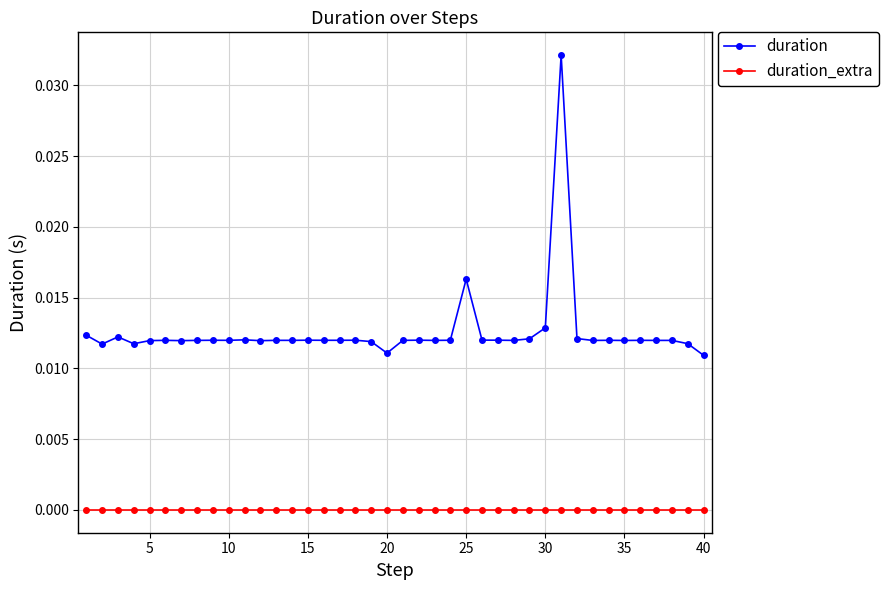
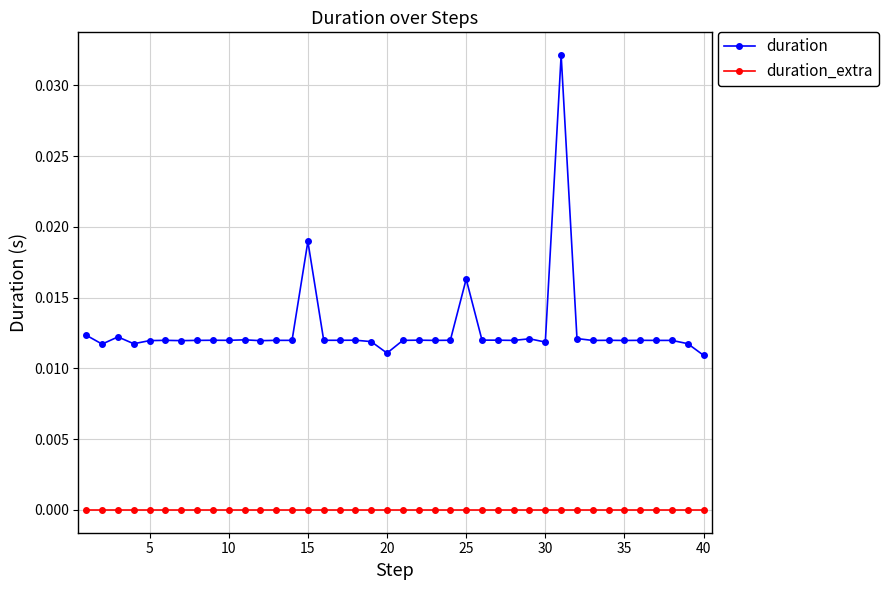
  {
    "duration": {
      "5": 0.0120,
      "10": 0.0120,
-     "15": 0.0120,
+     "15": 0.0190,
      "20": 0.0111,
      "25": 0.0163,
-     "30": 0.0129,
+     "30": 0.0119,
      "35": 0.0120,
      "40": 0.0109
    },
    "duration_extra": {
      "5": 0.0000,
      "10": 0.0000,
      "15": 0.0000,
      "20": 0.0000,
      "25": 0.0000,
      "30": 0.0000,
      "35": 0.0000,
      "40": 0.0000
    }
  }
